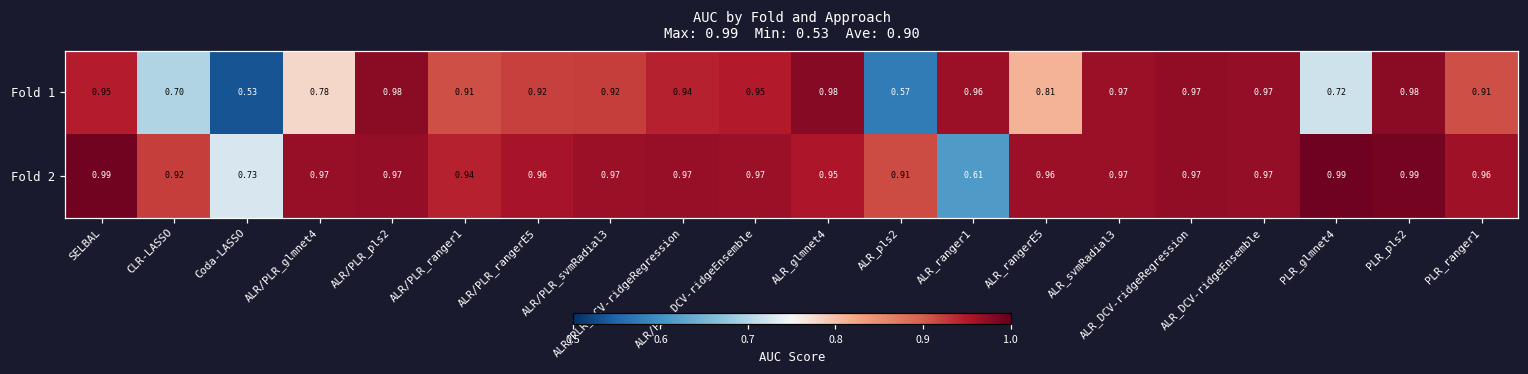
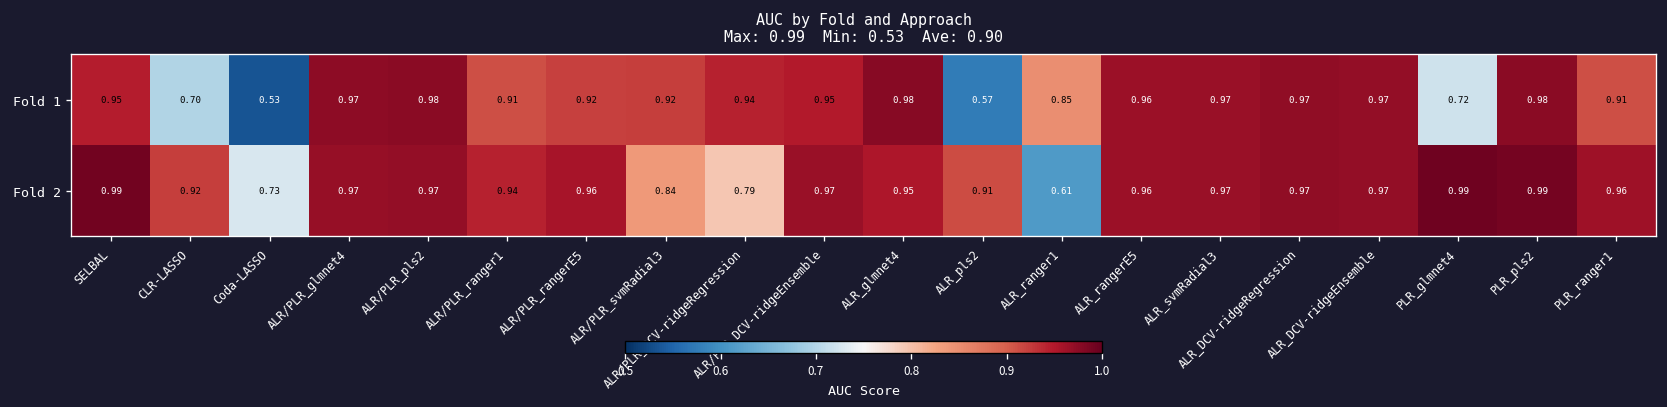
  {
    "Fold 1": {
      "SELBAL": 0.95,
      "CLR-LASSO": 0.70,
      "Coda-LASSO": 0.53,
-     "ALR/PLR_glmnet4": 0.78,
+     "ALR/PLR_glmnet4": 0.97,
      "ALR/PLR_pls2": 0.98,
      "ALR/PLR_ranger1": 0.91,
      "ALR/PLR_rangerE5": 0.92,
      "ALR/PLR_svmRadial3": 0.92,
      "ALR/PLR_DCV-ridgeRegression": 0.94,
      "ALR/PLR_DCV-ridgeEnsemble": 0.95,
      "ALR_glmnet4": 0.98,
      "ALR_pls2": 0.57,
-     "ALR_ranger1": 0.96,
-     "ALR_rangerE5": 0.81,
+     "ALR_ranger1": 0.85,
+     "ALR_rangerE5": 0.96,
      "ALR_svmRadial3": 0.97,
      "ALR_DCV-ridgeRegression": 0.97,
      "ALR_DCV-ridgeEnsemble": 0.97,
      "PLR_glmnet4": 0.72,
      "PLR_pls2": 0.98,
      "PLR_ranger1": 0.91
    },
    "Fold 2": {
      "SELBAL": 0.99,
      "CLR-LASSO": 0.92,
      "Coda-LASSO": 0.73,
      "ALR/PLR_glmnet4": 0.97,
      "ALR/PLR_pls2": 0.97,
      "ALR/PLR_ranger1": 0.94,
      "ALR/PLR_rangerE5": 0.96,
-     "ALR/PLR_svmRadial3": 0.97,
-     "ALR/PLR_DCV-ridgeRegression": 0.97,
+     "ALR/PLR_svmRadial3": 0.84,
+     "ALR/PLR_DCV-ridgeRegression": 0.79,
      "ALR/PLR_DCV-ridgeEnsemble": 0.97,
      "ALR_glmnet4": 0.95,
      "ALR_pls2": 0.91,
      "ALR_ranger1": 0.61,
      "ALR_rangerE5": 0.96,
      "ALR_svmRadial3": 0.97,
      "ALR_DCV-ridgeRegression": 0.97,
      "ALR_DCV-ridgeEnsemble": 0.97,
      "PLR_glmnet4": 0.99,
      "PLR_pls2": 0.99,
      "PLR_ranger1": 0.96
    }
  }
